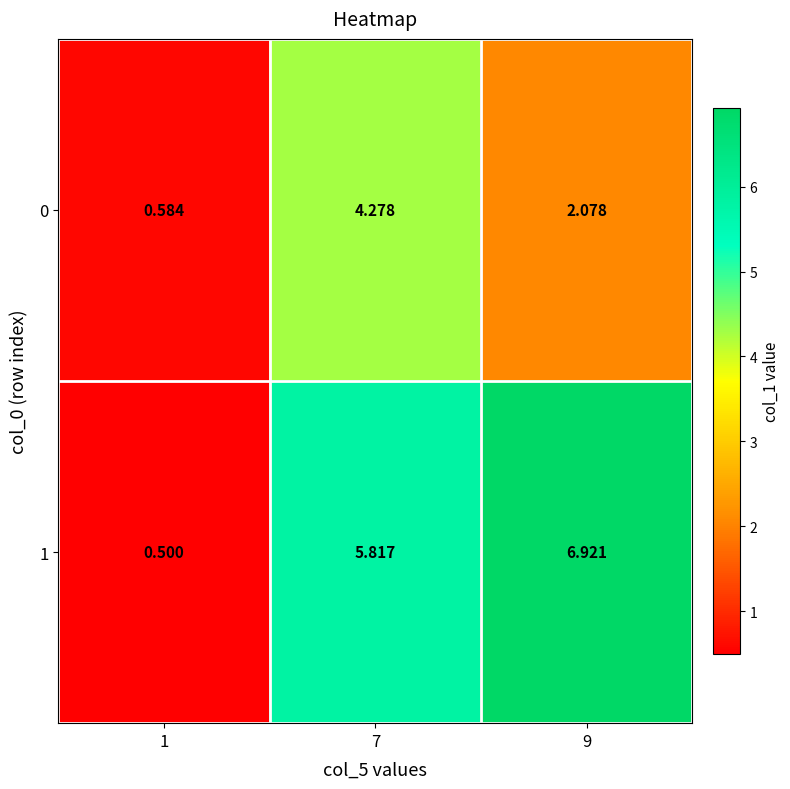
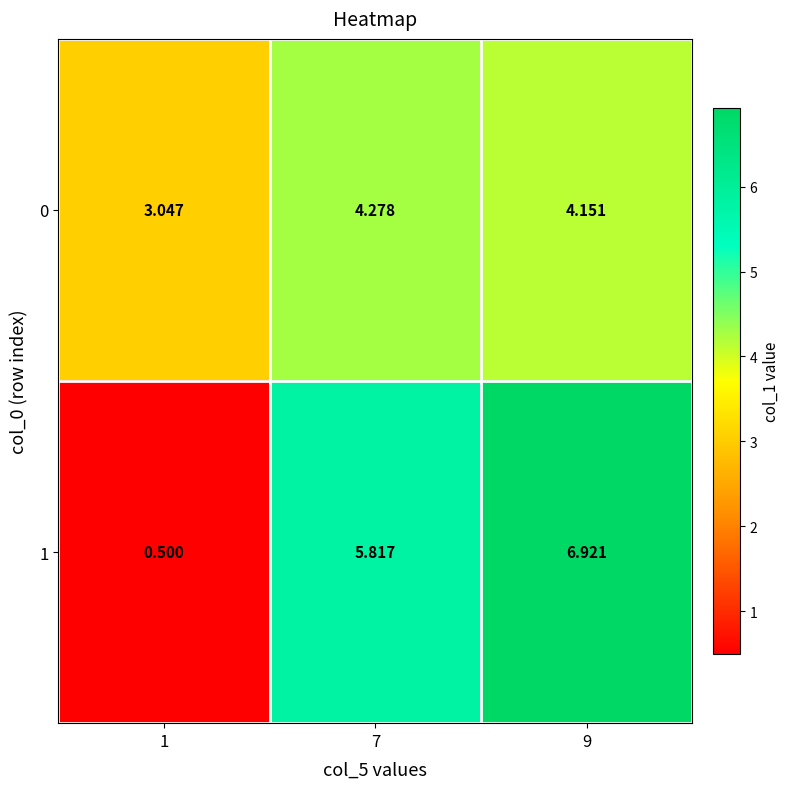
  {
    "0": {
-     "1": 0.584,
+     "1": 3.047,
      "7": 4.278,
-     "9": 2.078
+     "9": 4.151
    },
    "1": {
      "1": 0.500,
      "7": 5.817,
      "9": 6.921
    }
  }
